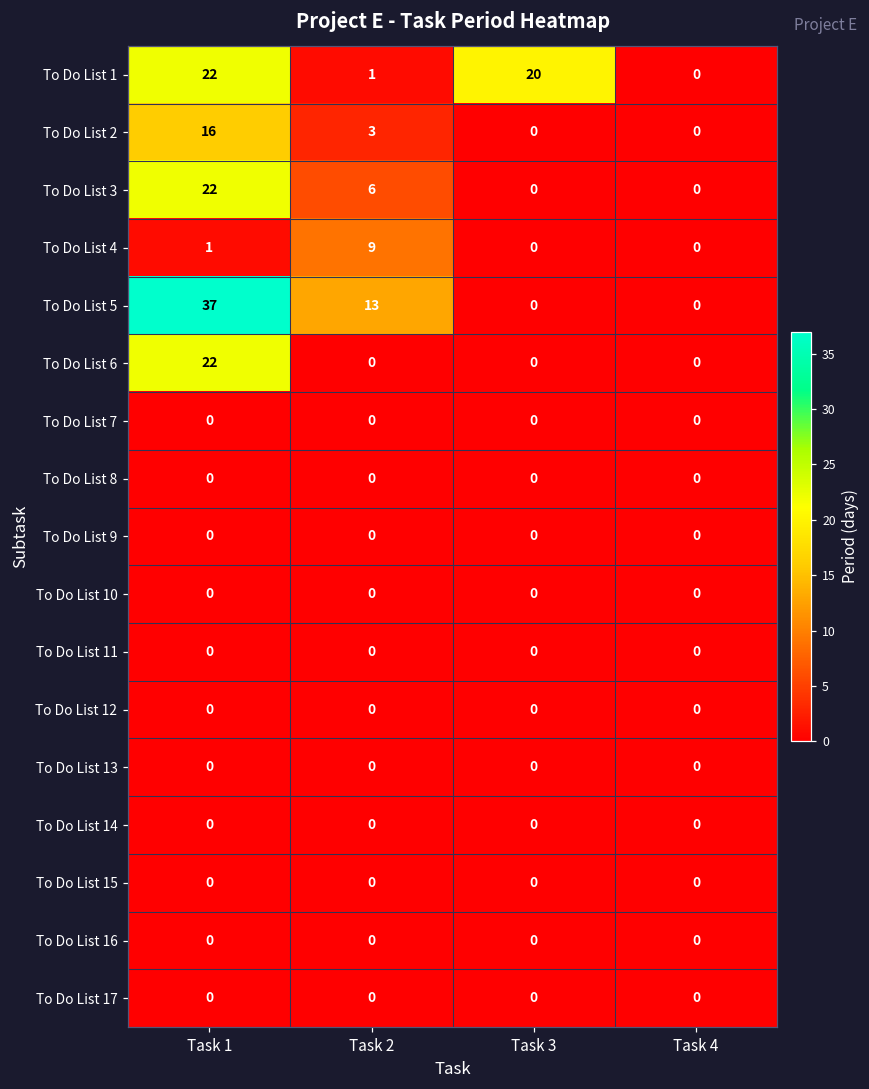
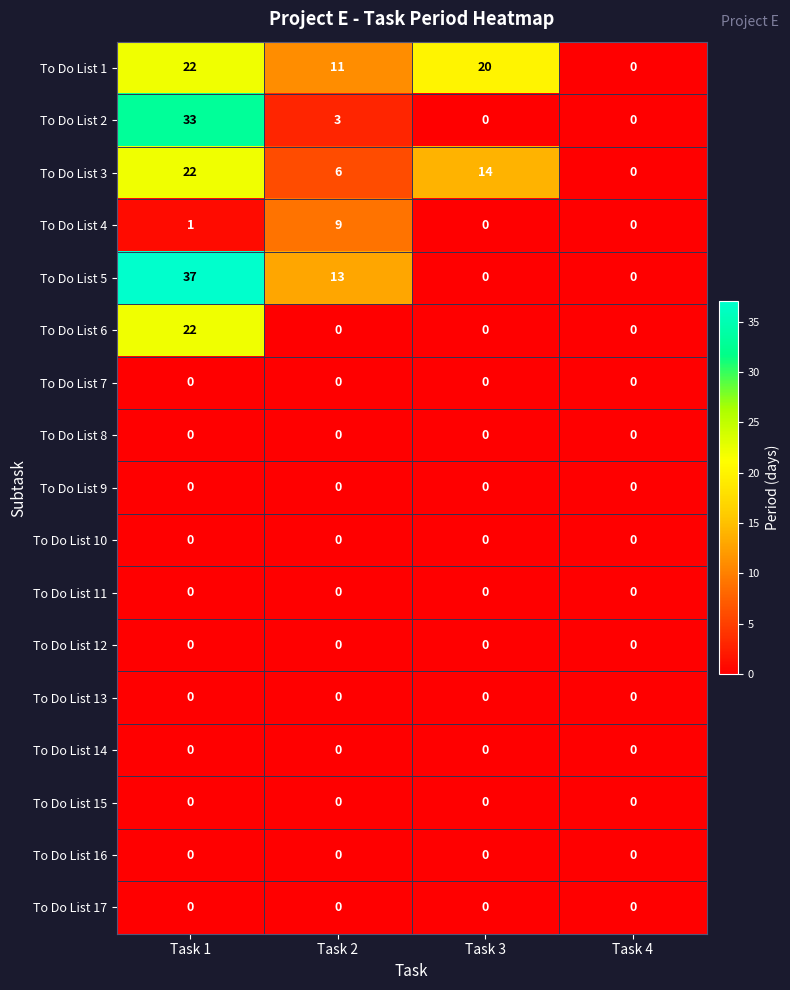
  {
    "To Do List 1": {
      "Task 1": 22,
-     "Task 2": 1,
+     "Task 2": 11,
      "Task 3": 20,
      "Task 4": 0
    },
    "To Do List 2": {
-     "Task 1": 16,
+     "Task 1": 33,
      "Task 2": 3,
      "Task 3": 0,
      "Task 4": 0
    },
    "To Do List 3": {
      "Task 1": 22,
      "Task 2": 6,
-     "Task 3": 0,
+     "Task 3": 14,
      "Task 4": 0
    },
    "To Do List 4": {
      "Task 1": 1,
      "Task 2": 9,
      "Task 3": 0,
      "Task 4": 0
    },
    "To Do List 5": {
      "Task 1": 37,
      "Task 2": 13,
      "Task 3": 0,
      "Task 4": 0
    },
    "To Do List 6": {
      "Task 1": 22,
      "Task 2": 0,
      "Task 3": 0,
      "Task 4": 0
    },
    "To Do List 7": {
      "Task 1": 0,
      "Task 2": 0,
      "Task 3": 0,
      "Task 4": 0
    },
    "To Do List 8": {
      "Task 1": 0,
      "Task 2": 0,
      "Task 3": 0,
      "Task 4": 0
    },
    "To Do List 9": {
      "Task 1": 0,
      "Task 2": 0,
      "Task 3": 0,
      "Task 4": 0
    },
    "To Do List 10": {
      "Task 1": 0,
      "Task 2": 0,
      "Task 3": 0,
      "Task 4": 0
    },
    "To Do List 11": {
      "Task 1": 0,
      "Task 2": 0,
      "Task 3": 0,
      "Task 4": 0
    },
    "To Do List 12": {
      "Task 1": 0,
      "Task 2": 0,
      "Task 3": 0,
      "Task 4": 0
    },
    "To Do List 13": {
      "Task 1": 0,
      "Task 2": 0,
      "Task 3": 0,
      "Task 4": 0
    },
    "To Do List 14": {
      "Task 1": 0,
      "Task 2": 0,
      "Task 3": 0,
      "Task 4": 0
    },
    "To Do List 15": {
      "Task 1": 0,
      "Task 2": 0,
      "Task 3": 0,
      "Task 4": 0
    },
    "To Do List 16": {
      "Task 1": 0,
      "Task 2": 0,
      "Task 3": 0,
      "Task 4": 0
    },
    "To Do List 17": {
      "Task 1": 0,
      "Task 2": 0,
      "Task 3": 0,
      "Task 4": 0
    }
  }
